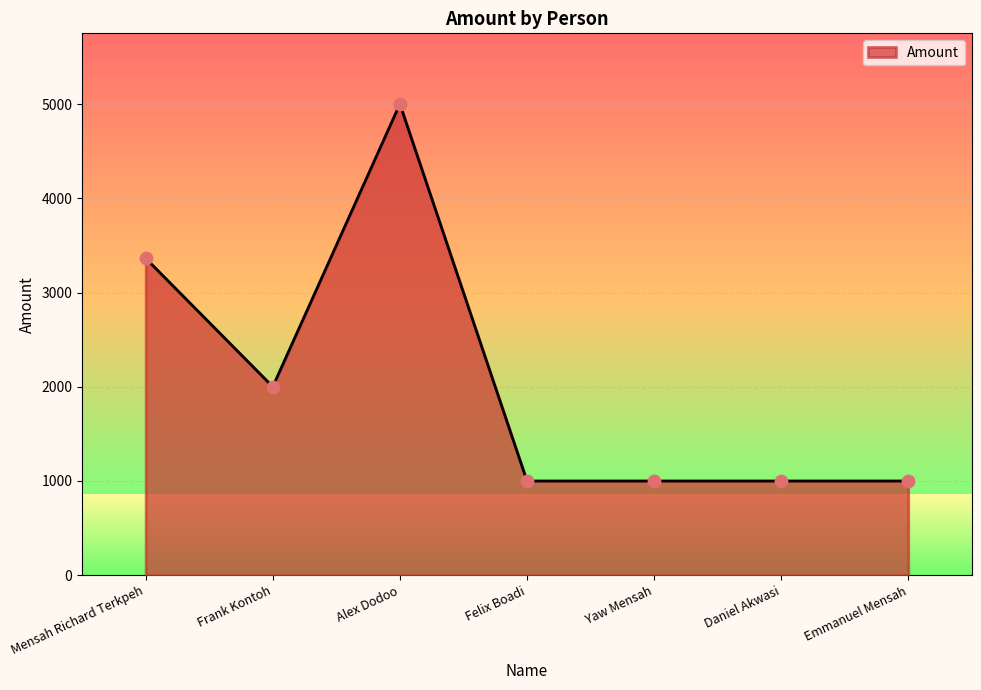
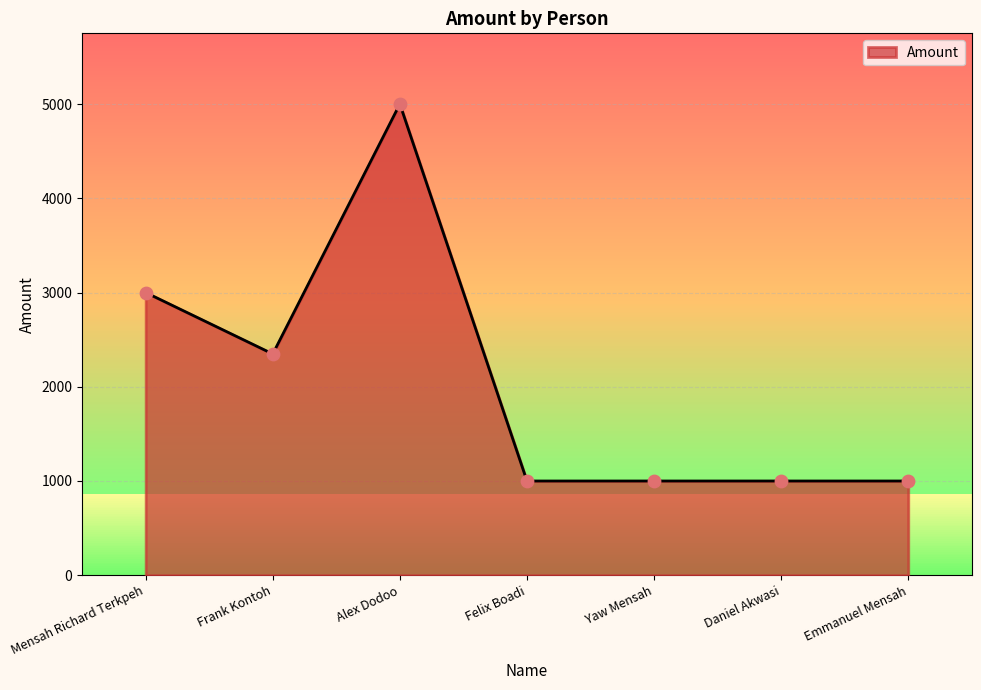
  {
-   "Mensah Richard Terkpeh": 3400,
-   "Frank Kontoh": 2000,
+   "Mensah Richard Terkpeh": 3000,
+   "Frank Kontoh": 2300,
    "Alex Dodoo": 5000,
    "Felix Boadi": 1000,
    "Yaw Mensah": 1000,
    "Daniel Akwasi": 1000,
    "Emmanuel Mensah": 1000
  }
